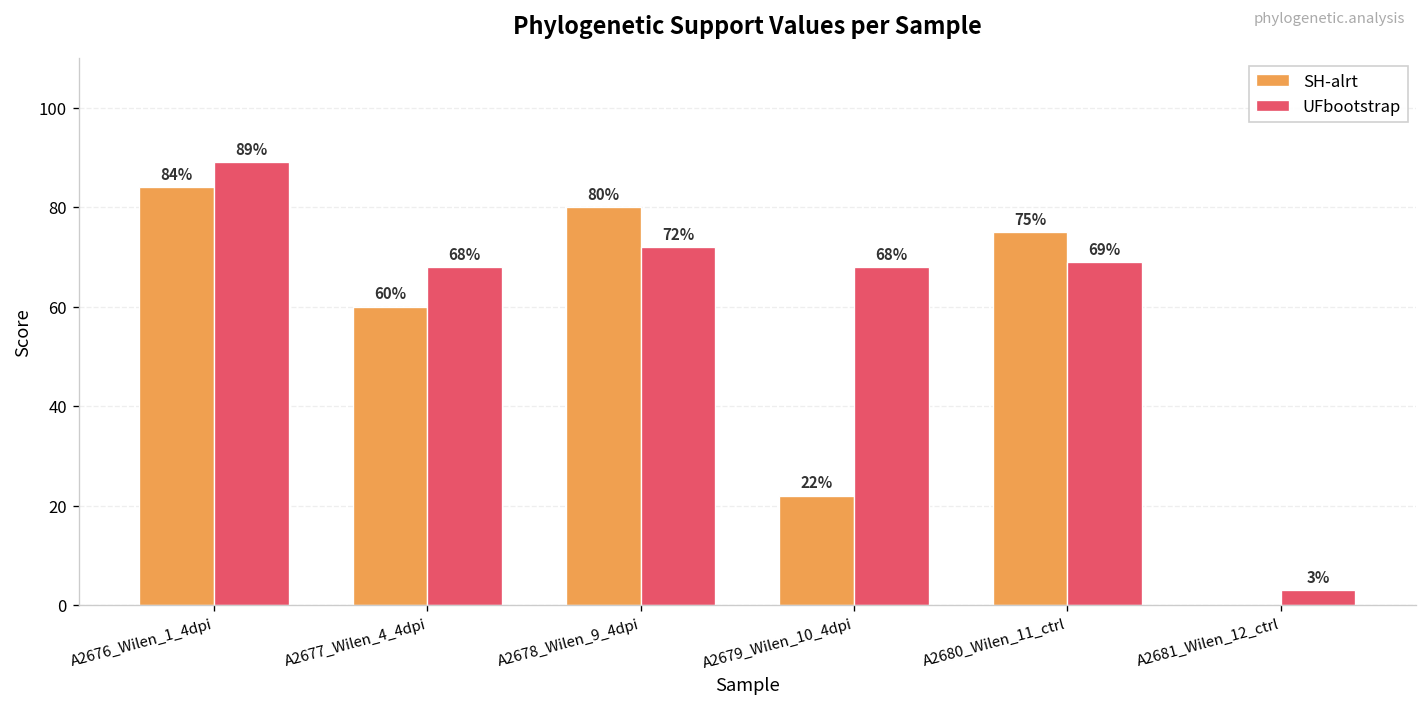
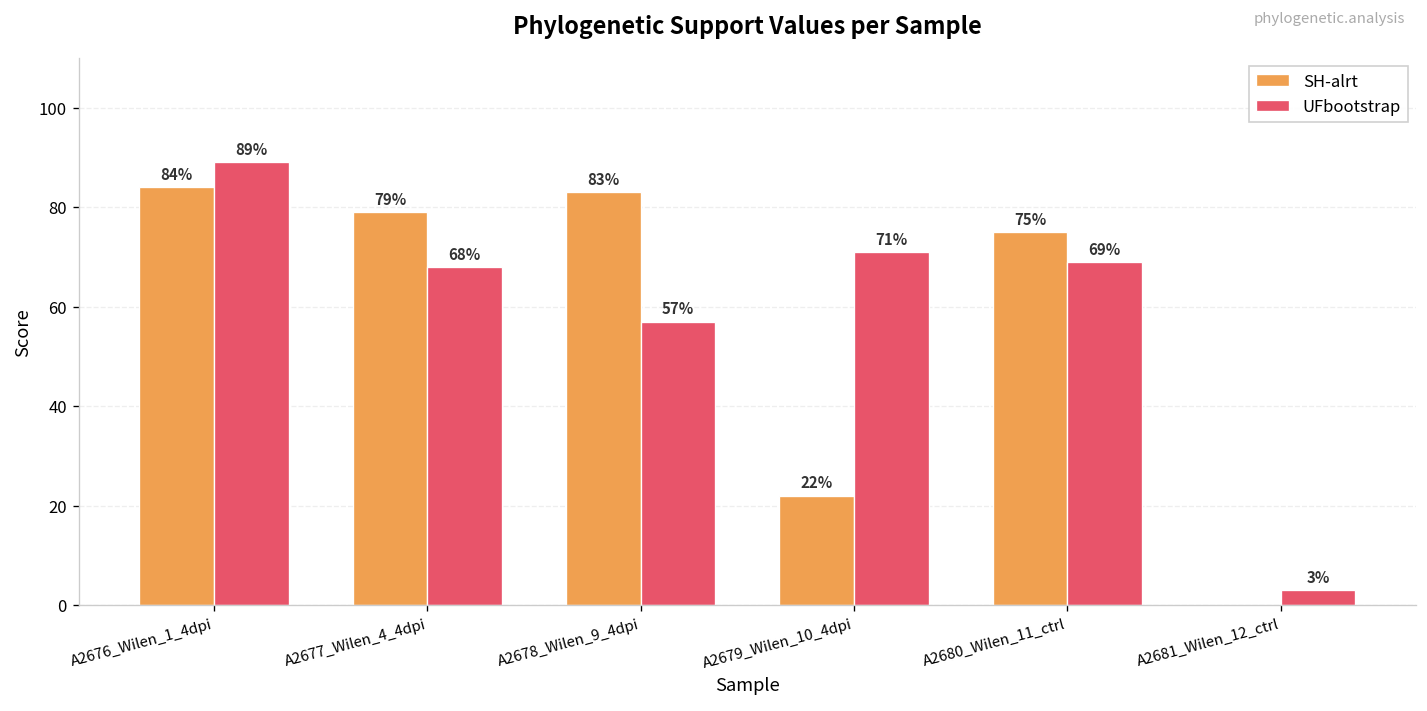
  {
    "SH-alrt": {
      "A2676_Wilen_1_4dpi": "84%",
-     "A2677_Wilen_4_4dpi": "60%",
-     "A2678_Wilen_9_4dpi": "80%",
+     "A2677_Wilen_4_4dpi": "79%",
+     "A2678_Wilen_9_4dpi": "83%",
      "A2679_Wilen_10_4dpi": "22%",
      "A2680_Wilen_11_ctrl": "75%"
    },
    "UFbootstrap": {
      "A2676_Wilen_1_4dpi": "89%",
      "A2677_Wilen_4_4dpi": "68%",
-     "A2678_Wilen_9_4dpi": "72%",
-     "A2679_Wilen_10_4dpi": "68%",
+     "A2678_Wilen_9_4dpi": "57%",
+     "A2679_Wilen_10_4dpi": "71%",
      "A2680_Wilen_11_ctrl": "69%",
      "A2681_Wilen_12_ctrl": "3%"
    }
  }
